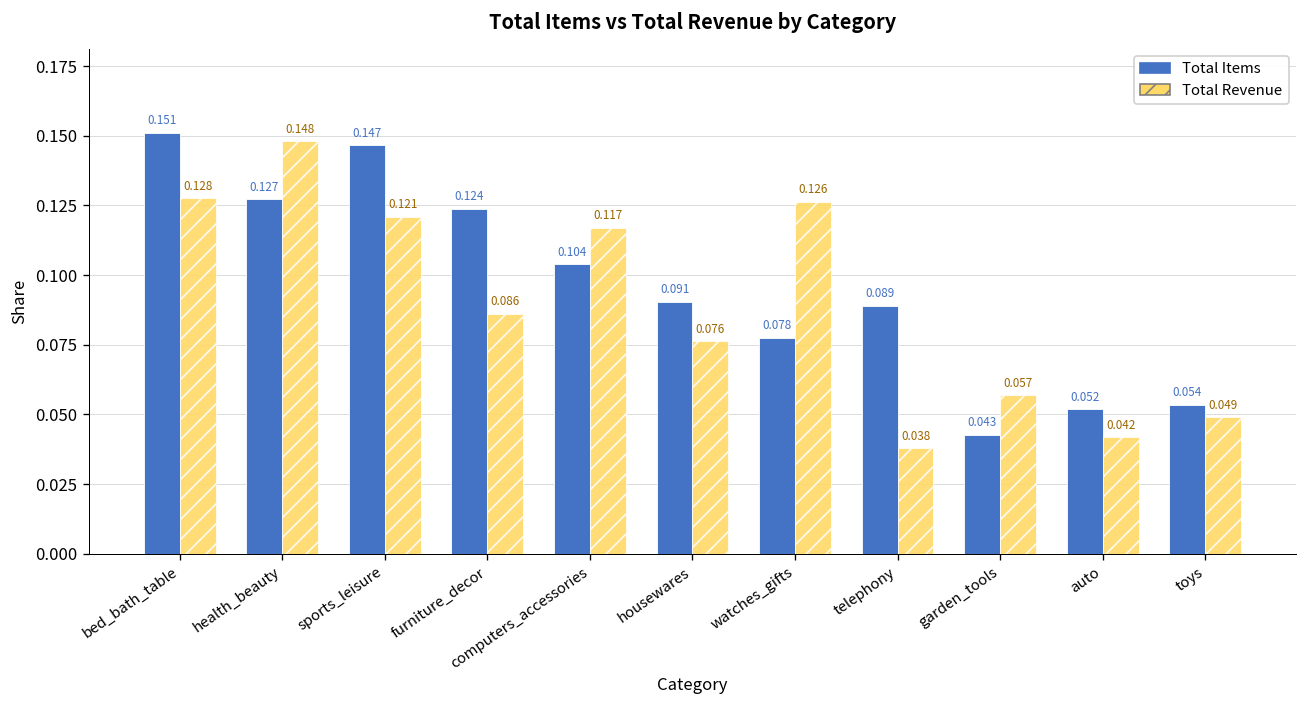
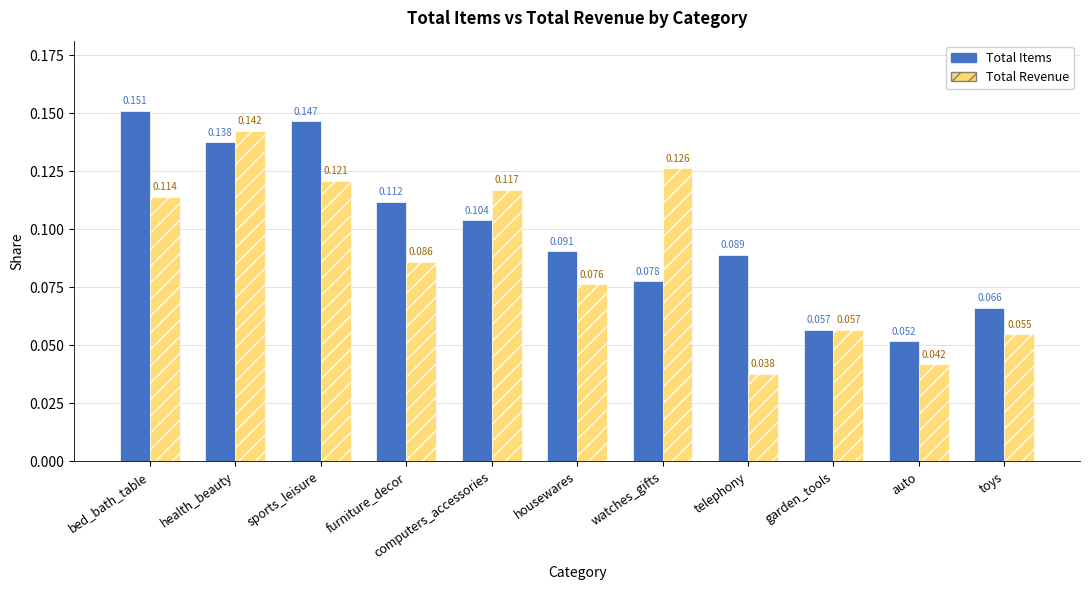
  {
    "Total Items": {
      "bed_bath_table": 0.151,
-     "health_beauty": 0.127,
+     "health_beauty": 0.138,
      "sports_leisure": 0.147,
-     "furniture_decor": 0.124,
+     "furniture_decor": 0.112,
      "computers_accessories": 0.104,
      "housewares": 0.091,
      "watches_gifts": 0.078,
      "telephony": 0.089,
-     "garden_tools": 0.043,
+     "garden_tools": 0.057,
      "auto": 0.052,
-     "toys": 0.054
+     "toys": 0.066
    },
    "Total Revenue": {
-     "bed_bath_table": 0.128,
-     "health_beauty": 0.148,
+     "bed_bath_table": 0.114,
+     "health_beauty": 0.142,
      "sports_leisure": 0.121,
      "furniture_decor": 0.086,
      "computers_accessories": 0.117,
      "housewares": 0.076,
      "watches_gifts": 0.126,
      "telephony": 0.038,
      "garden_tools": 0.057,
      "auto": 0.042,
-     "toys": 0.049
+     "toys": 0.055
    }
  }
